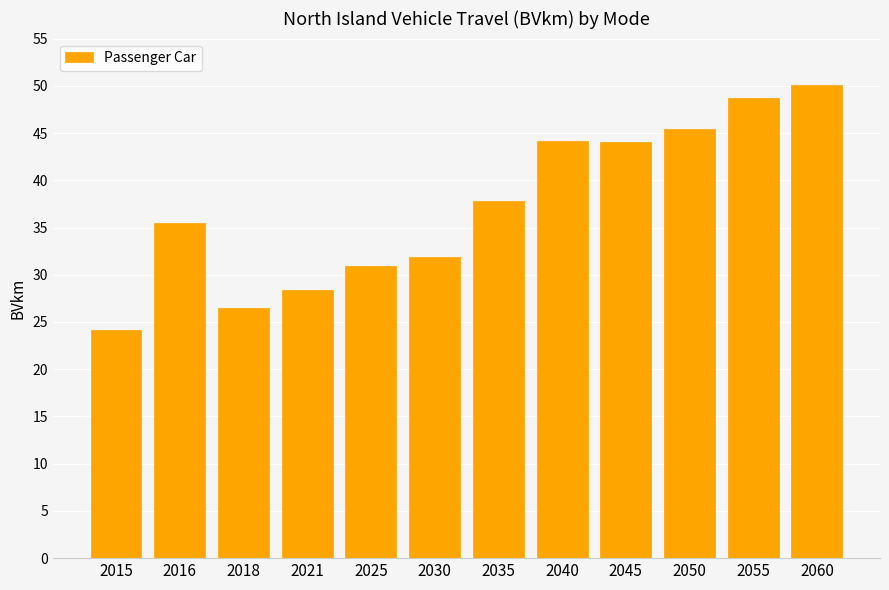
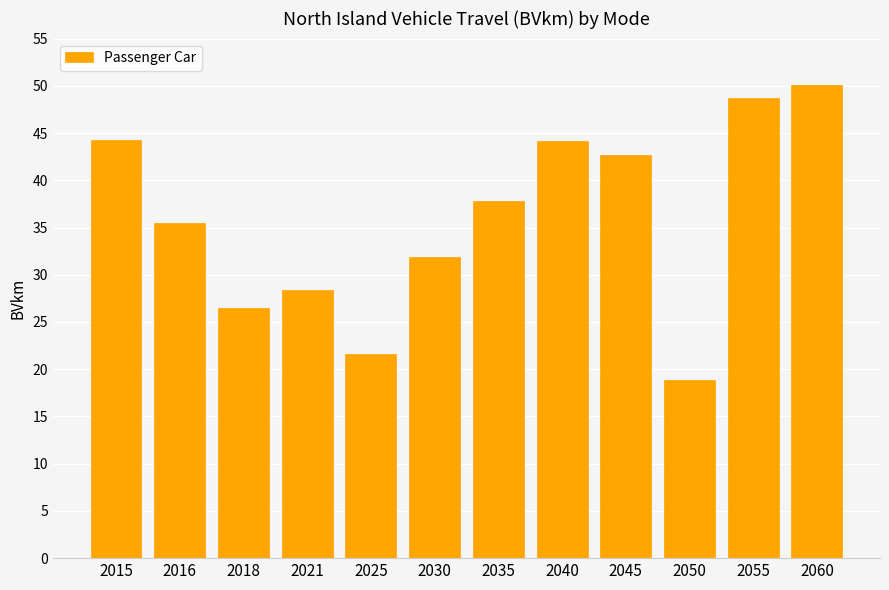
  {
-   "2015": 24,
+   "2015": 44,
    "2016": 36,
    "2018": 27,
    "2021": 28,
-   "2025": 31,
+   "2025": 22,
    "2030": 32,
    "2035": 38,
    "2040": 44,
-   "2045": 44,
-   "2050": 45,
+   "2045": 43,
+   "2050": 19,
    "2055": 49,
    "2060": 50
  }
